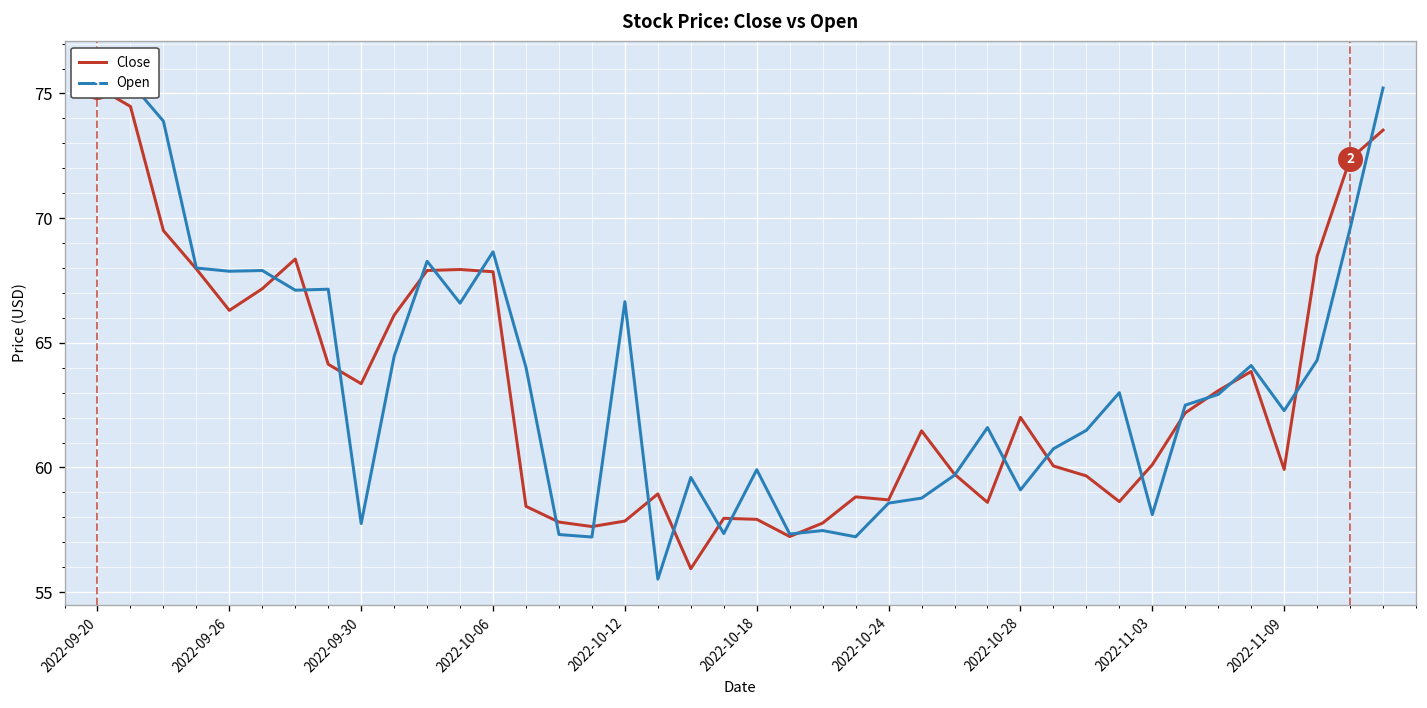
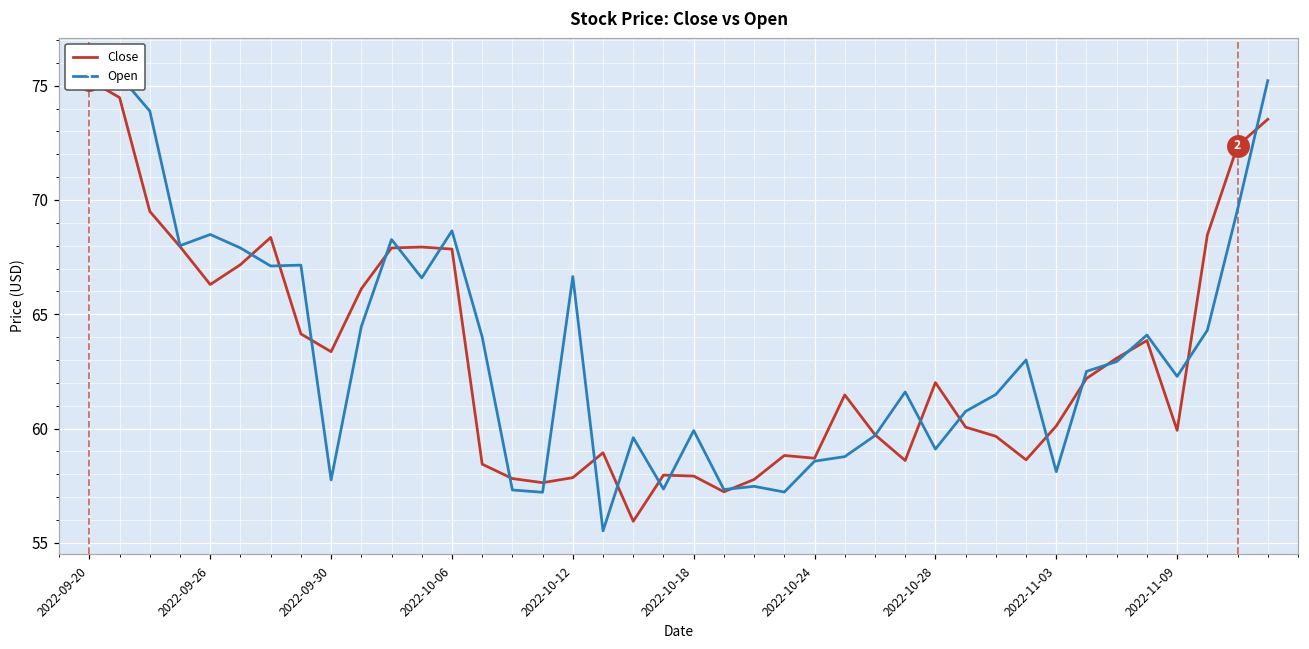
  {
    "Open": {
-     "2022-09-26": 67.9,
+     "2022-09-26": 68.5,
      "2022-09-30": 57.8,
      "2022-10-06": 68.7,
      "2022-10-12": 66.7,
      "2022-10-18": 59.9,
      "2022-10-24": 58.6,
      "2022-10-28": 59.1,
      "2022-11-03": 58.1,
      "2022-11-09": 62.3
    }
  }
